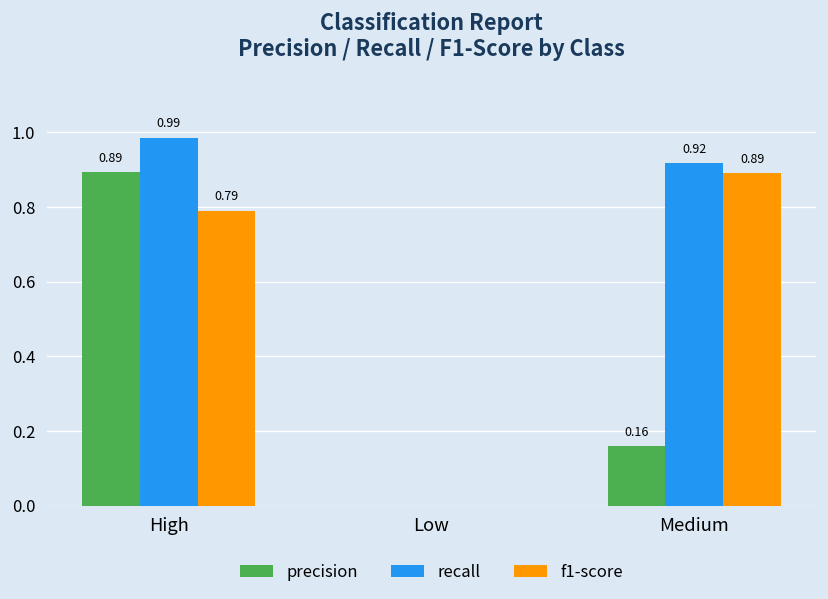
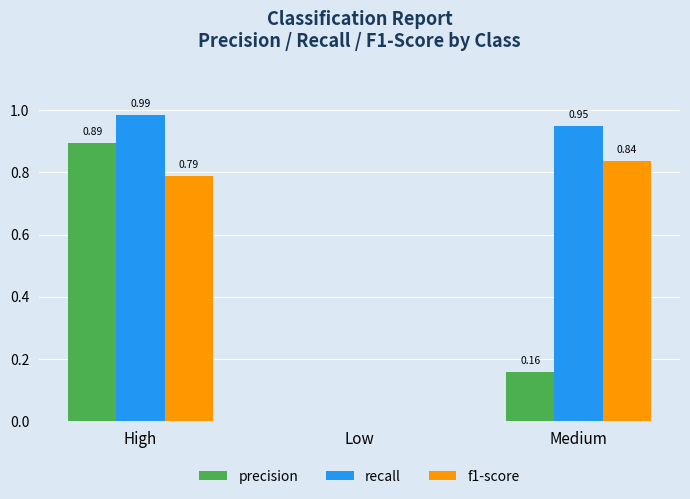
  {
    "precision": {
      "High": 0.89,
      "Medium": 0.16
    },
    "recall": {
      "High": 0.99,
-     "Medium": 0.92
+     "Medium": 0.95
    },
    "f1-score": {
      "High": 0.79,
-     "Medium": 0.89
+     "Medium": 0.84
    }
  }
